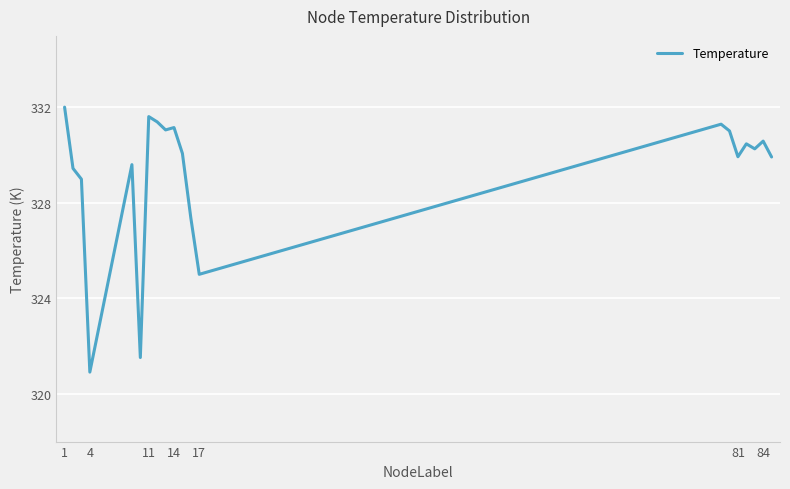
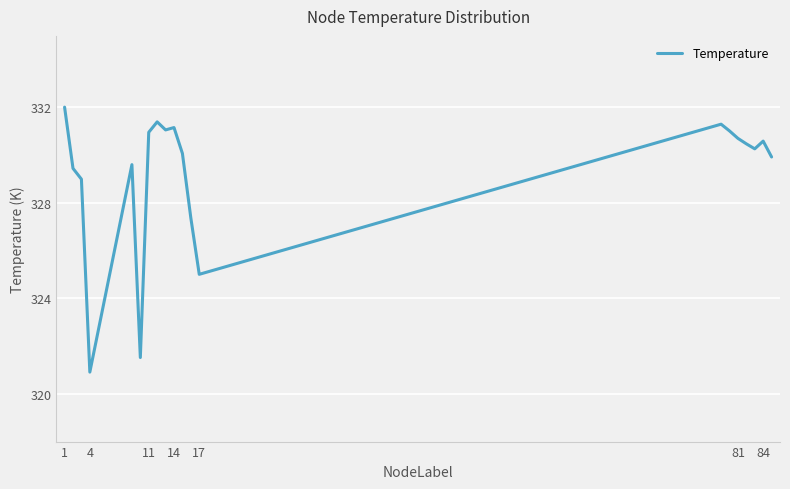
  {
    "1": 332.0,
    "4": 320.9,
-   "11": 331.6,
+   "11": 331.0,
    "14": 331.2,
    "17": 325.0,
-   "81": 329.9,
+   "81": 330.7,
    "84": 330.6
  }
